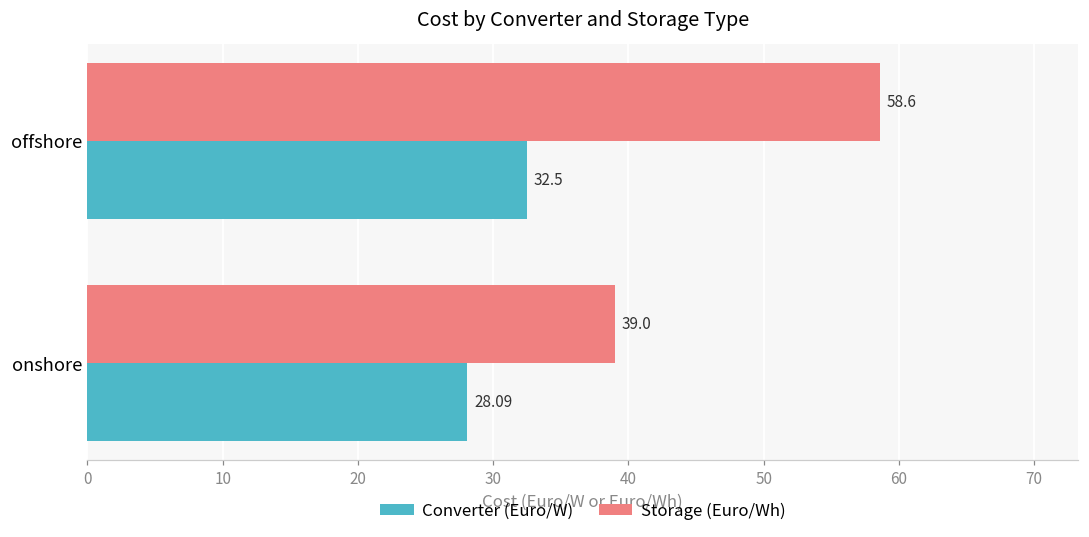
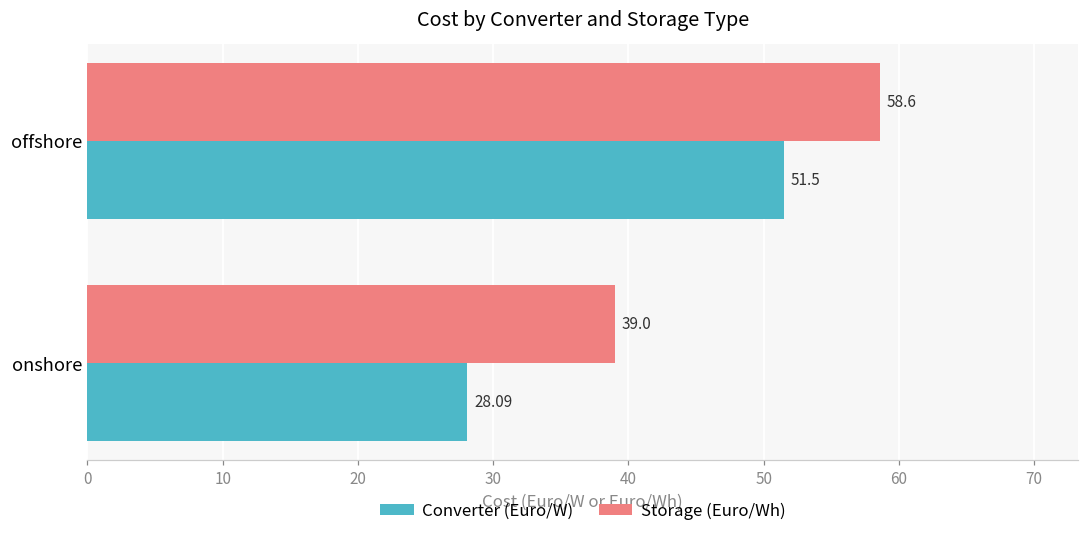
  {
    "Converter (Euro/W)": {
-     "offshore": 32.5,
+     "offshore": 51.5,
      "onshore": 28.09
    },
    "Storage (Euro/Wh)": {
      "offshore": 58.6,
      "onshore": 39.0
    }
  }
